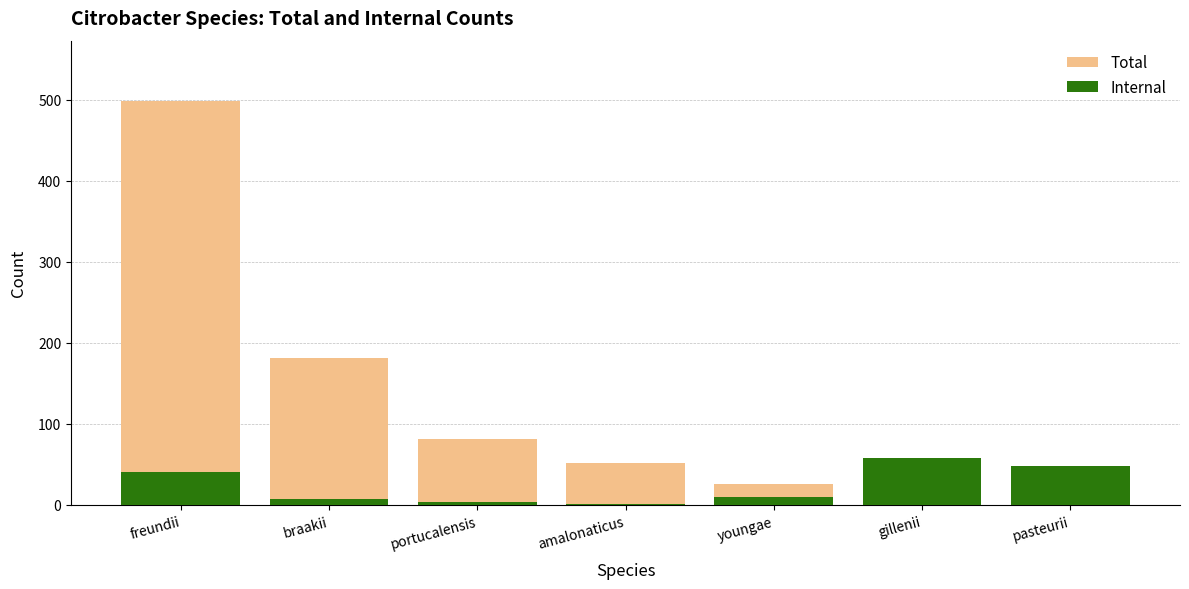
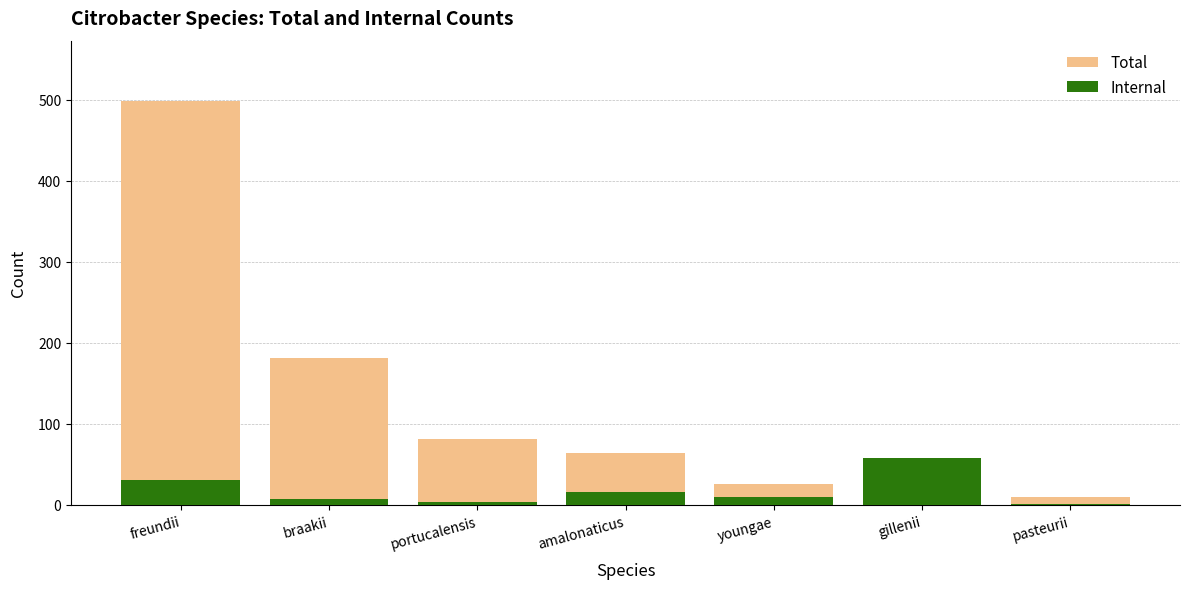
  {
    "Total": {
      "freundii": 500,
      "braakii": 180,
      "portucalensis": 80,
-     "amalonaticus": 50,
+     "amalonaticus": 60,
      "youngae": 30
    },
    "Internal": {
-     "freundii": 40,
-     "amalonaticus": 0,
+     "freundii": 30,
+     "amalonaticus": 20,
      "gillenii": 60,
-     "pasteurii": 50
+     "pasteurii": 0
    }
  }
